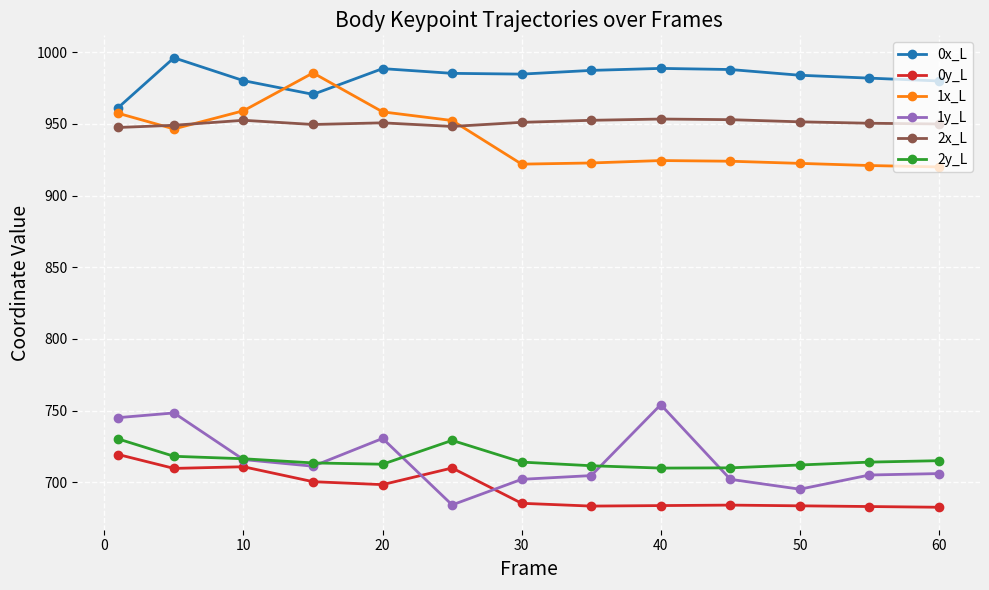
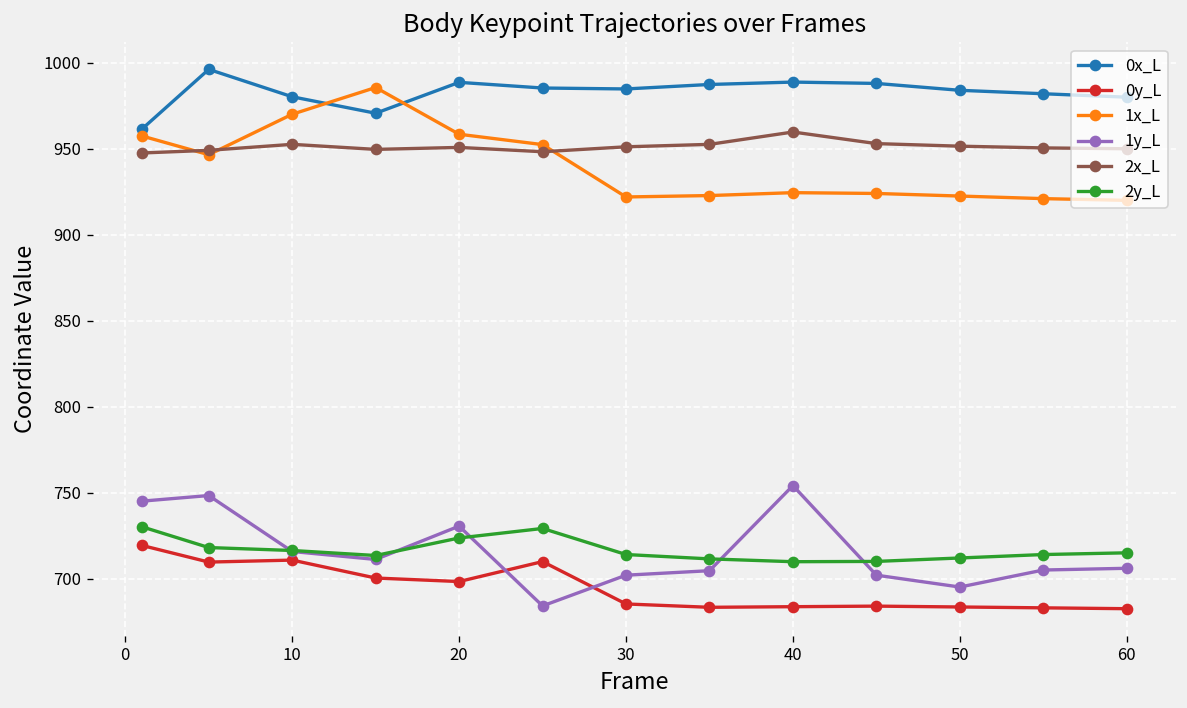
  {
    "0x_L": {
      "10": 980,
      "20": 989,
      "30": 985,
      "40": 989,
      "50": 984
    },
    "0y_L": {
      "10": 711,
      "20": 698,
      "30": 685,
      "40": 684,
      "50": 684,
      "60": 683
    },
    "1x_L": {
-     "10": 959,
+     "10": 970,
      "20": 958,
      "30": 922,
      "40": 924,
      "50": 923
    },
    "1y_L": {
      "20": 731,
      "30": 702,
      "40": 754,
      "50": 695,
      "60": 706
    },
    "2x_L": {
      "10": 953,
      "20": 951,
      "30": 951,
-     "40": 953,
+     "40": 960,
      "50": 952
    },
    "2y_L": {
-     "20": 713,
+     "20": 724,
      "30": 714,
      "40": 710,
      "50": 712,
      "60": 715
    }
  }
